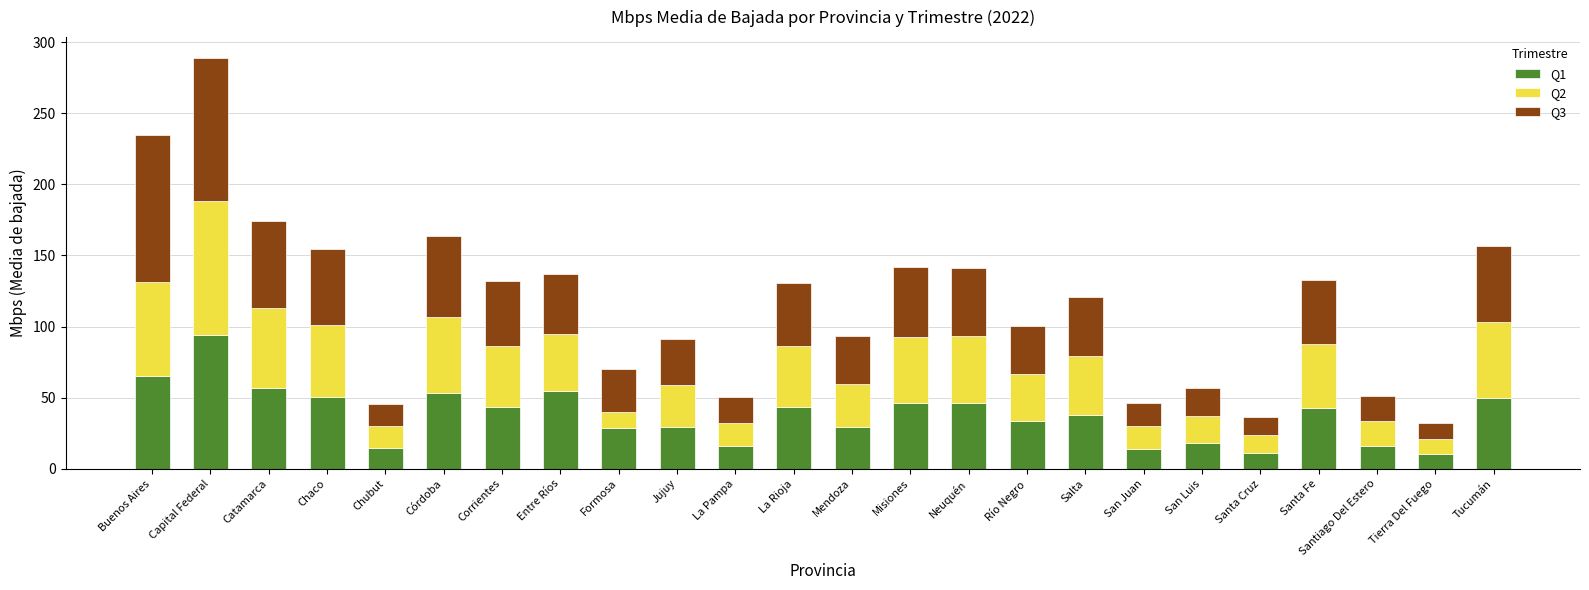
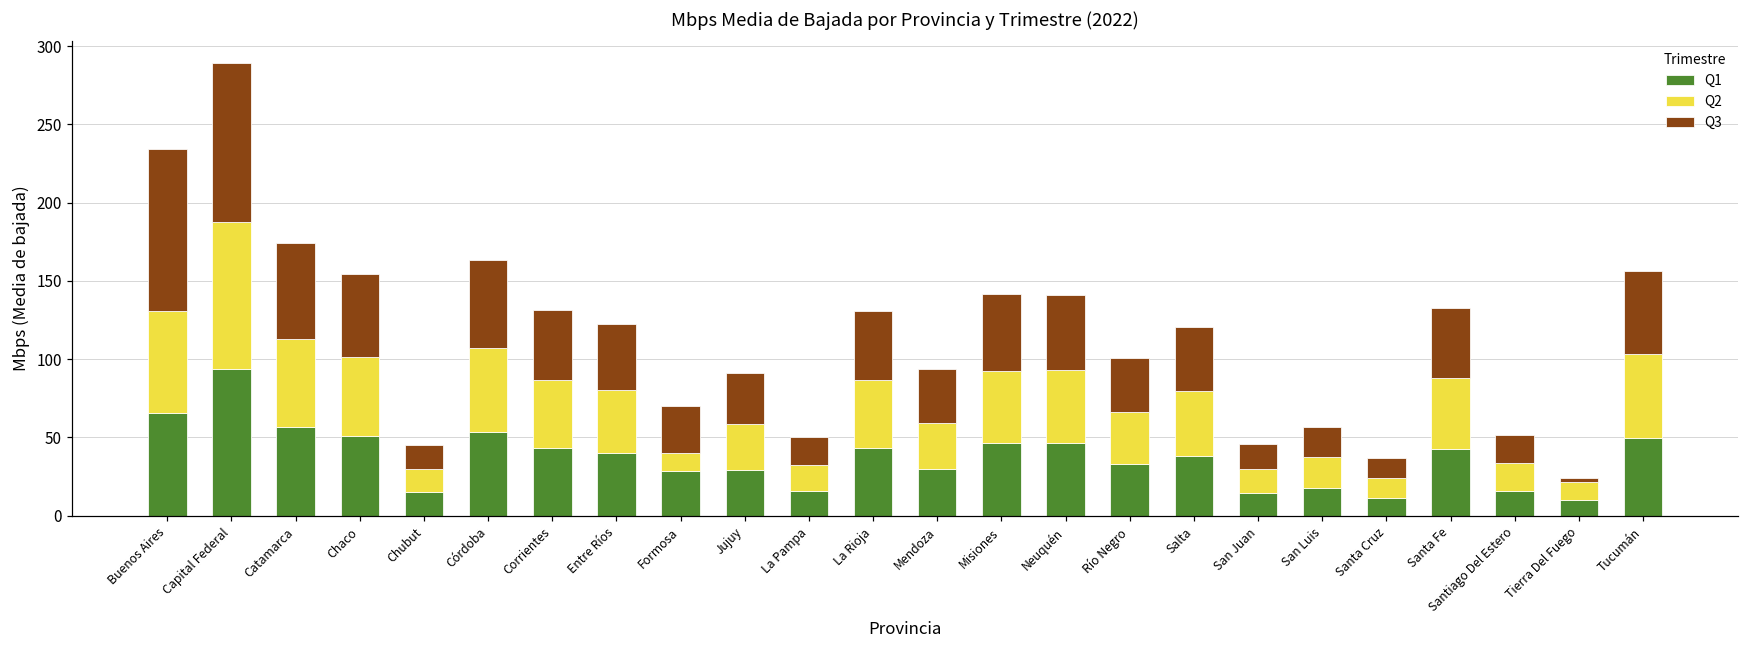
  {
    "Q1": {
      "Buenos Aires": 66,
      "Capital Federal": 94,
      "Catamarca": 57,
      "Chaco": 51,
      "Chubut": 15,
      "Córdoba": 54,
      "Corrientes": 43,
-     "Entre Ríos": 55,
+     "Entre Ríos": 40,
      "Formosa": 28,
      "Jujuy": 29,
      "La Pampa": 16,
      "La Rioja": 43,
      "Mendoza": 30,
      "Misiones": 46,
      "Neuquén": 47,
      "Río Negro": 33,
      "Salta": 38,
      "San Juan": 14,
      "San Luis": 18,
      "Santa Cruz": 11,
      "Santa Fe": 43,
      "Santiago Del Estero": 16,
      "Tierra Del Fuego": 10,
      "Tucumán": 50
    },
    "Q2": {
      "Buenos Aires": 66,
      "Capital Federal": 94,
      "Catamarca": 57,
      "Chaco": 51,
      "Chubut": 15,
      "Córdoba": 54,
      "Corrientes": 43,
      "Entre Ríos": 40,
      "Formosa": 11,
      "Jujuy": 29,
      "La Pampa": 16,
      "La Rioja": 43,
      "Mendoza": 30,
      "Misiones": 46,
      "Neuquén": 47,
      "Río Negro": 33,
      "Salta": 41,
      "San Juan": 16,
      "San Luis": 19,
      "Santa Cruz": 13,
      "Santa Fe": 45,
      "Santiago Del Estero": 18,
      "Tierra Del Fuego": 11,
      "Tucumán": 53
    },
    "Q3": {
      "Buenos Aires": 103,
      "Capital Federal": 101,
      "Catamarca": 61,
      "Chaco": 53,
      "Chubut": 16,
      "Córdoba": 56,
      "Corrientes": 45,
      "Entre Ríos": 42,
      "Formosa": 30,
      "Jujuy": 32,
      "La Pampa": 18,
      "La Rioja": 44,
      "Mendoza": 34,
      "Misiones": 49,
      "Neuquén": 48,
      "Río Negro": 34,
      "Salta": 41,
      "San Juan": 16,
      "San Luis": 19,
      "Santa Cruz": 13,
      "Santa Fe": 45,
      "Santiago Del Estero": 18,
-     "Tierra Del Fuego": 11,
+     "Tierra Del Fuego": 3,
      "Tucumán": 53
    }
  }
